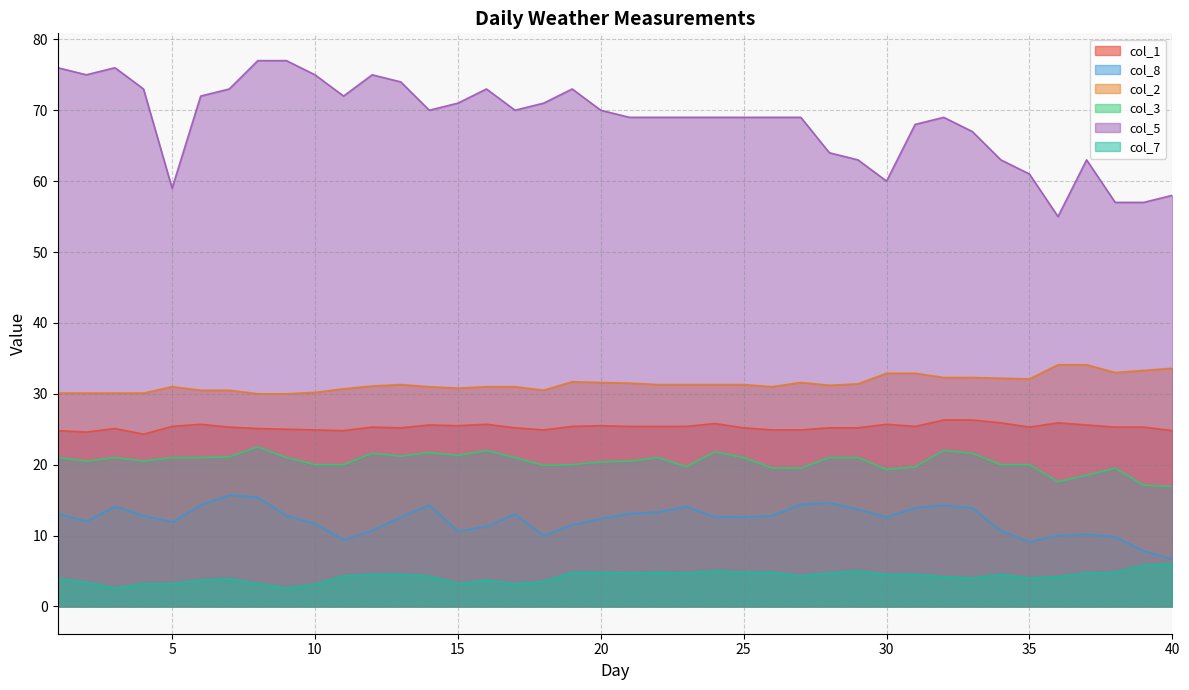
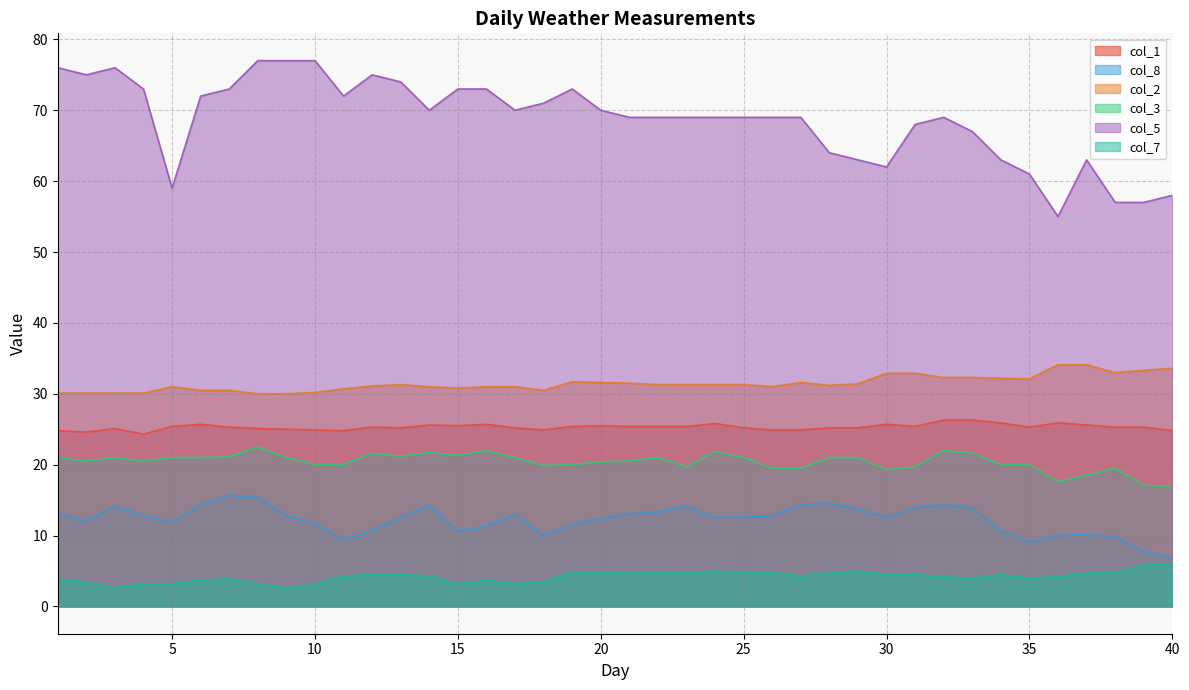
  {
    "col_5": {
      "5": 59,
-     "10": 75,
-     "15": 71,
+     "10": 77,
+     "15": 73,
      "20": 70,
      "25": 69,
-     "30": 60,
+     "30": 62,
      "35": 61,
      "40": 58
    }
  }
